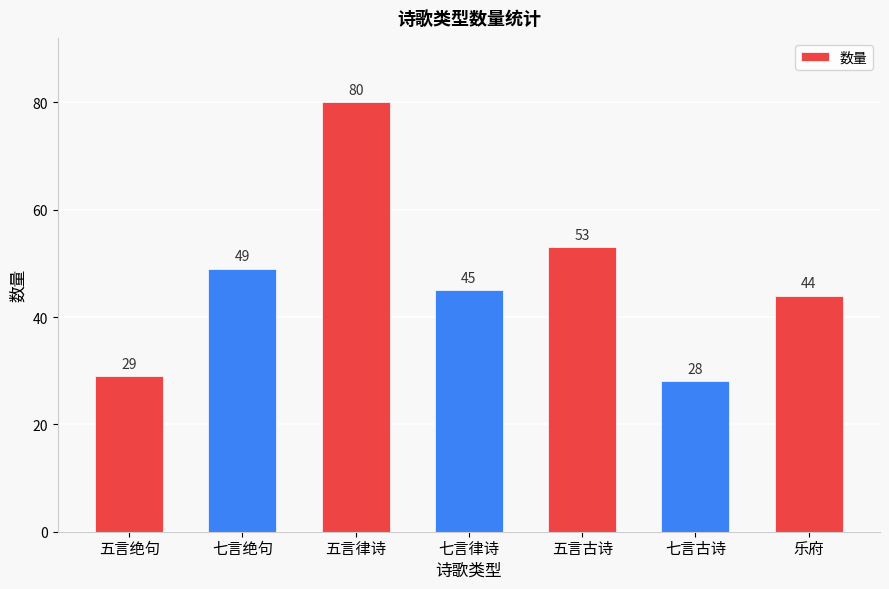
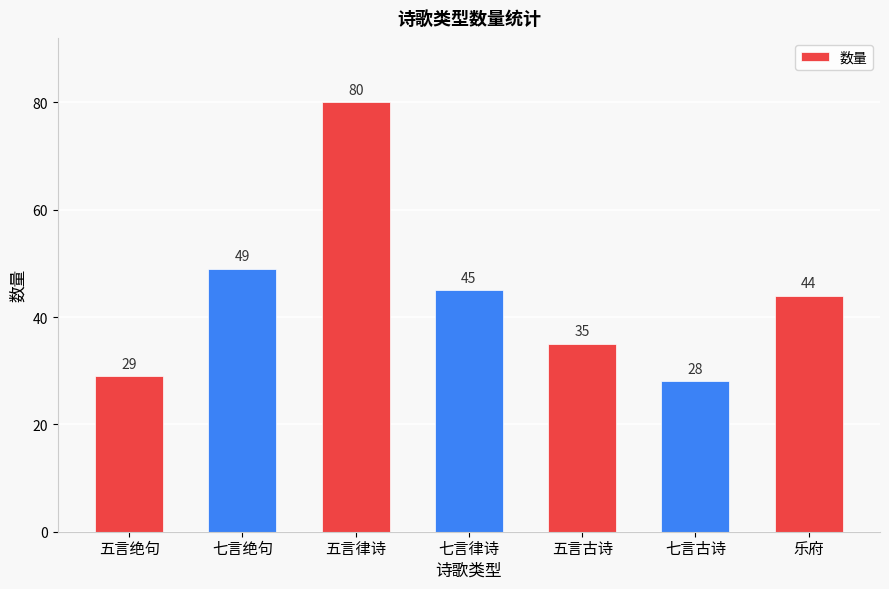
  {
    "五言绝句": 29,
    "七言绝句": 49,
    "五言律诗": 80,
    "七言律诗": 45,
-   "五言古诗": 53,
+   "五言古诗": 35,
    "七言古诗": 28,
    "乐府": 44
  }
